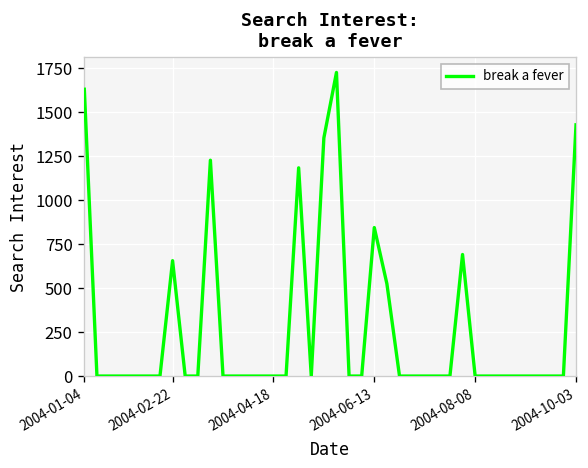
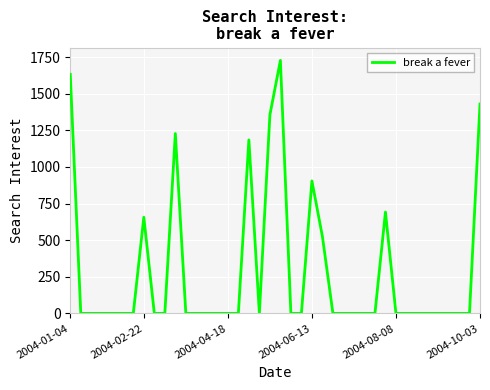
  {
    "2004-01-04": 1630,
    "2004-02-22": 660,
    "2004-04-18": 0,
-   "2004-06-13": 840,
+   "2004-06-13": 900,
    "2004-08-08": 0,
    "2004-10-03": 1430
  }
